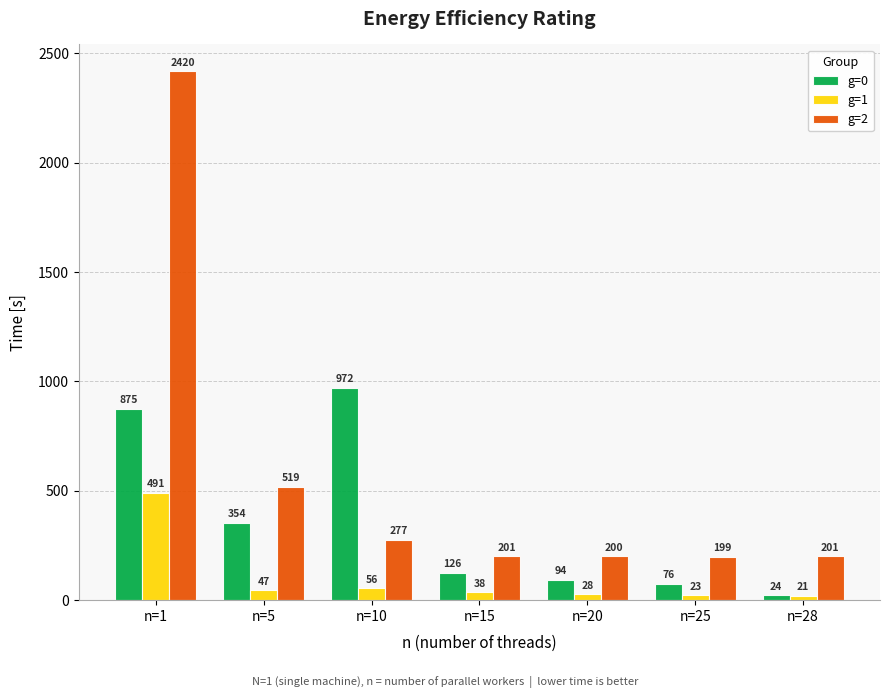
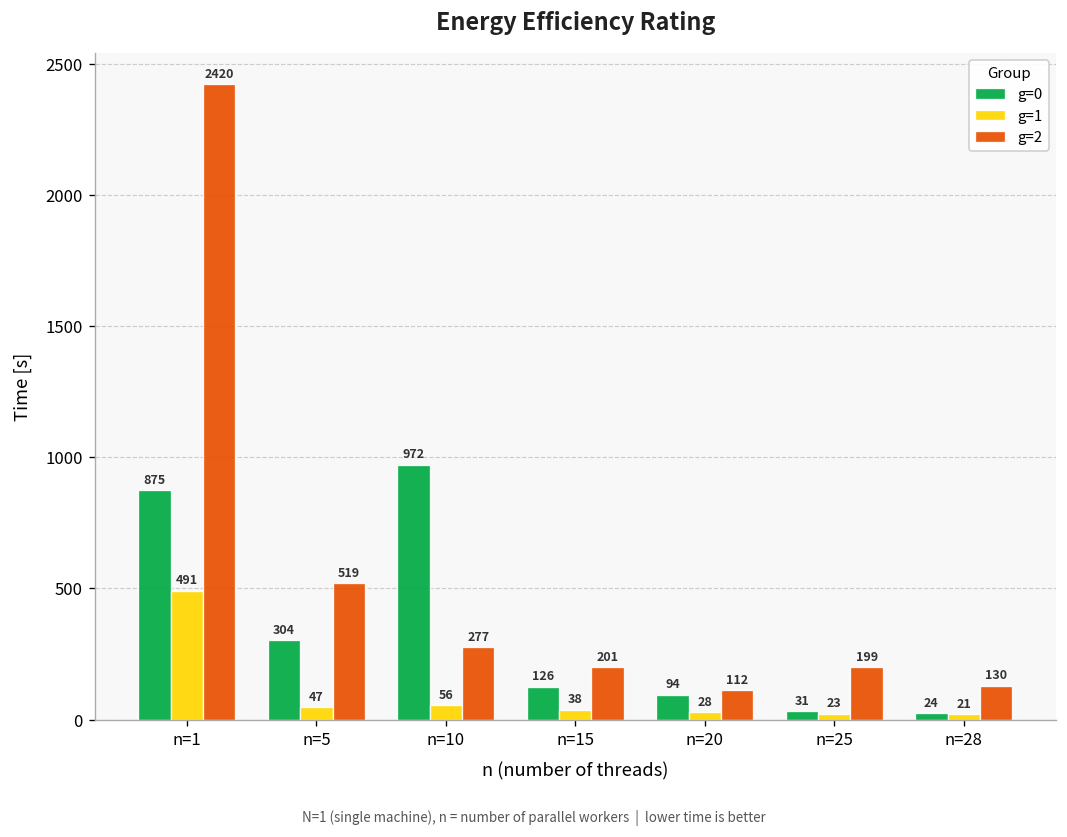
  {
    "g=0": {
      "n=1": 875,
-     "n=5": 354,
+     "n=5": 304,
      "n=10": 972,
      "n=15": 126,
      "n=20": 94,
-     "n=25": 76,
+     "n=25": 31,
      "n=28": 24
    },
    "g=1": {
      "n=1": 491,
      "n=5": 47,
      "n=10": 56,
      "n=15": 38,
      "n=20": 28,
      "n=25": 23,
      "n=28": 21
    },
    "g=2": {
      "n=1": 2420,
      "n=5": 519,
      "n=10": 277,
      "n=15": 201,
-     "n=20": 200,
+     "n=20": 112,
      "n=25": 199,
-     "n=28": 201
+     "n=28": 130
    }
  }
